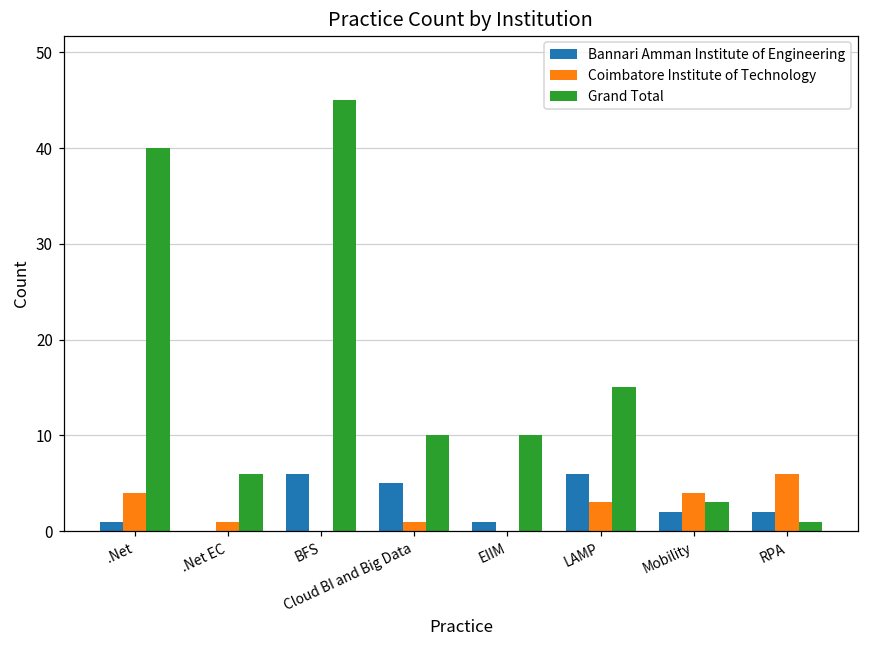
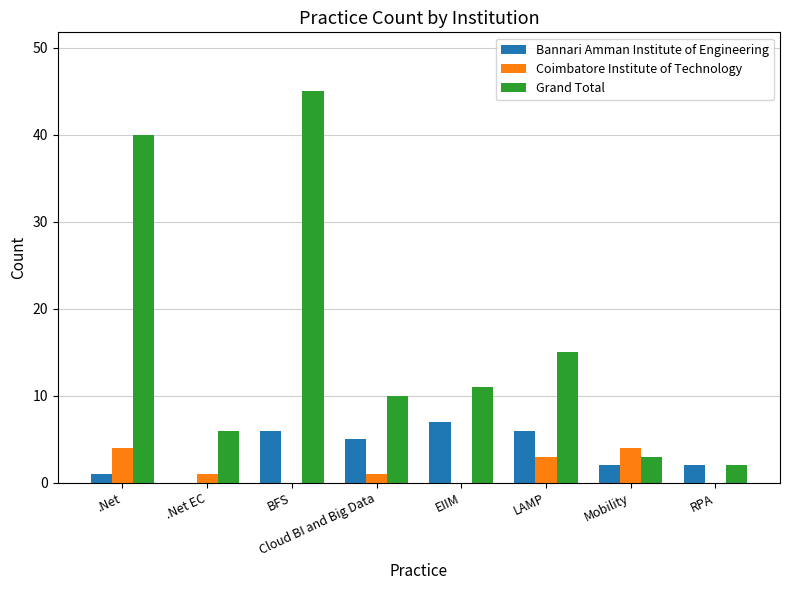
  {
    "Bannari Amman Institute of Engineering": {
      ".Net": 1,
      ".Net EC": 0,
      "BFS": 6,
      "Cloud BI and Big Data": 5,
-     "EIIM": 1,
+     "EIIM": 7,
      "LAMP": 6,
      "Mobility": 2,
      "RPA": 2
    },
    "Coimbatore Institute of Technology": {
      ".Net": 4,
      ".Net EC": 1,
      "BFS": 0,
      "Cloud BI and Big Data": 1,
      "EIIM": 0,
      "LAMP": 3,
      "Mobility": 4,
-     "RPA": 6
+     "RPA": 0
    },
    "Grand Total": {
      ".Net": 40,
      ".Net EC": 6,
      "BFS": 45,
      "Cloud BI and Big Data": 10,
-     "EIIM": 10,
+     "EIIM": 11,
      "LAMP": 15,
      "Mobility": 3,
-     "RPA": 1
+     "RPA": 2
    }
  }
